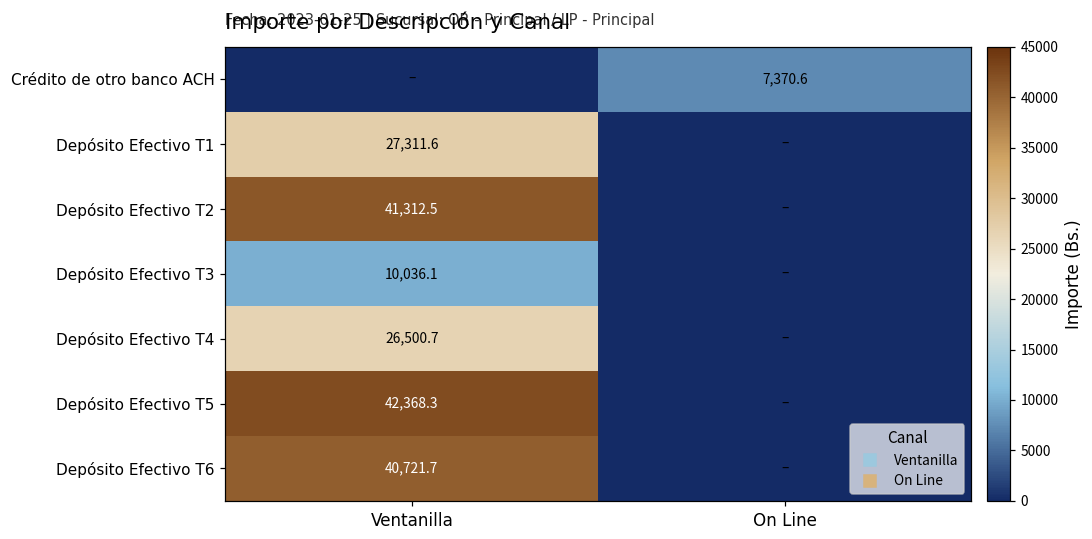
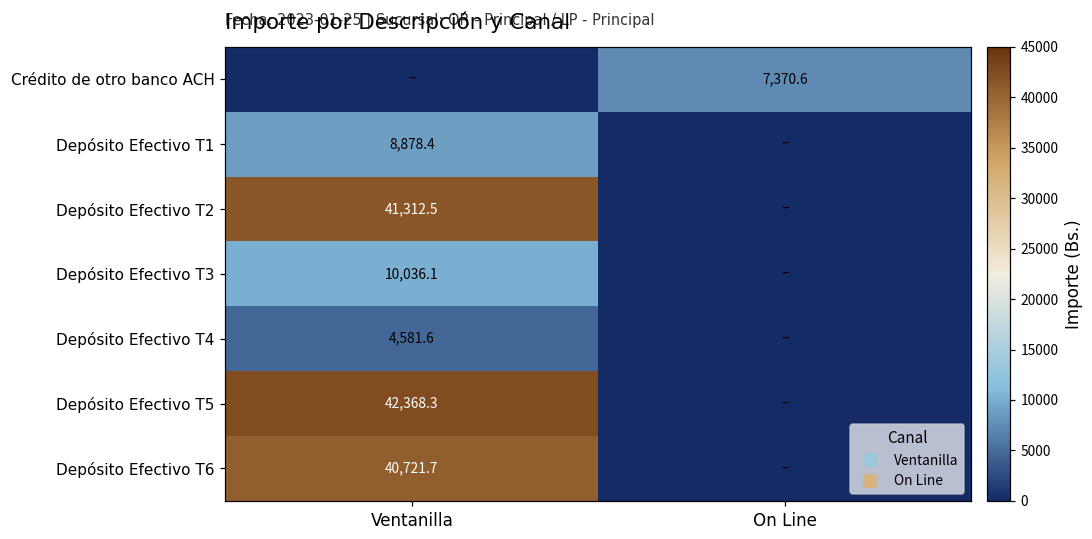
  {
    "Crédito de otro banco ACH": {
      "On Line": "7,370.6"
    },
    "Depósito Efectivo T1": {
-     "Ventanilla": "27,311.6"
+     "Ventanilla": "8,878.4"
    },
    "Depósito Efectivo T2": {
      "Ventanilla": "41,312.5"
    },
    "Depósito Efectivo T3": {
      "Ventanilla": "10,036.1"
    },
    "Depósito Efectivo T4": {
-     "Ventanilla": "26,500.7"
+     "Ventanilla": "4,581.6"
    },
    "Depósito Efectivo T5": {
      "Ventanilla": "42,368.3"
    },
    "Depósito Efectivo T6": {
      "Ventanilla": "40,721.7"
    }
  }
